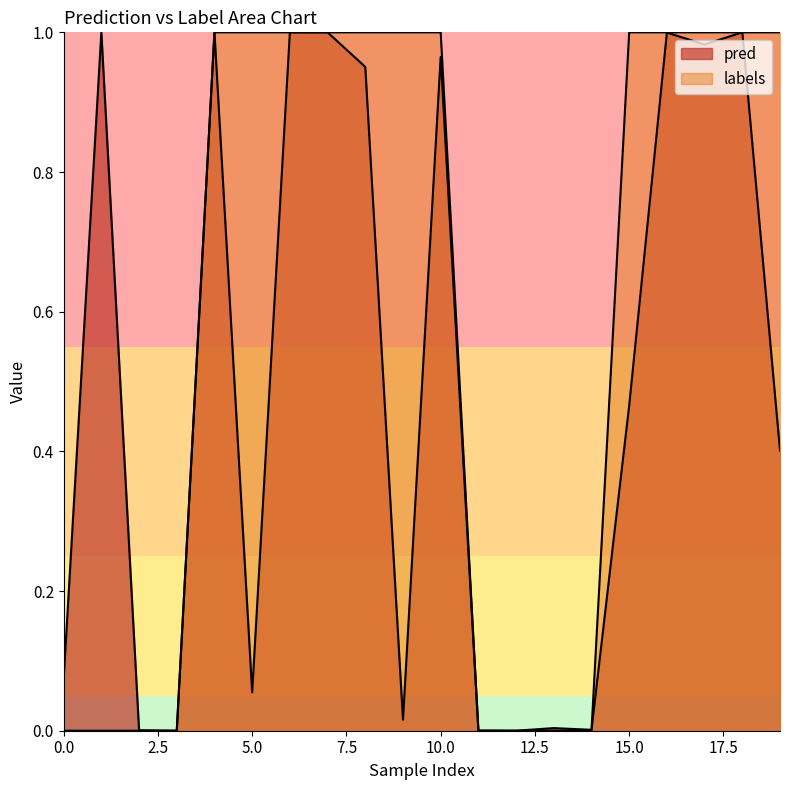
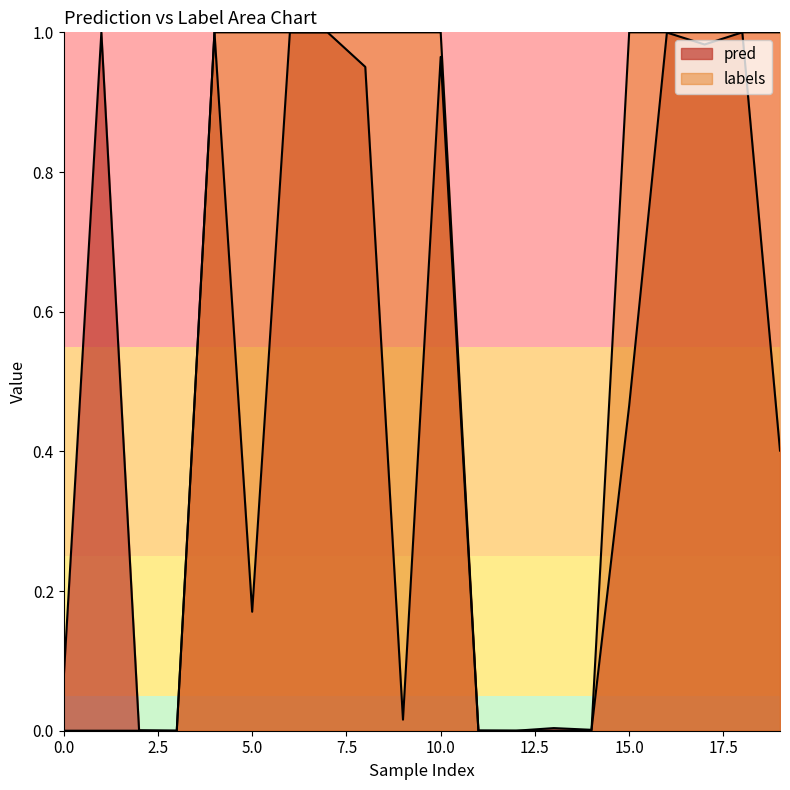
  {
    "pred": {
      "0.0": 0.07,
-     "5.0": 0.05,
+     "5.0": 0.17,
      "10.0": 0.96,
      "15.0": 0.47
    },
    "labels": {
      "0.0": 0.00,
      "5.0": 1.00,
      "10.0": 1.00,
      "15.0": 1.00
    }
  }
